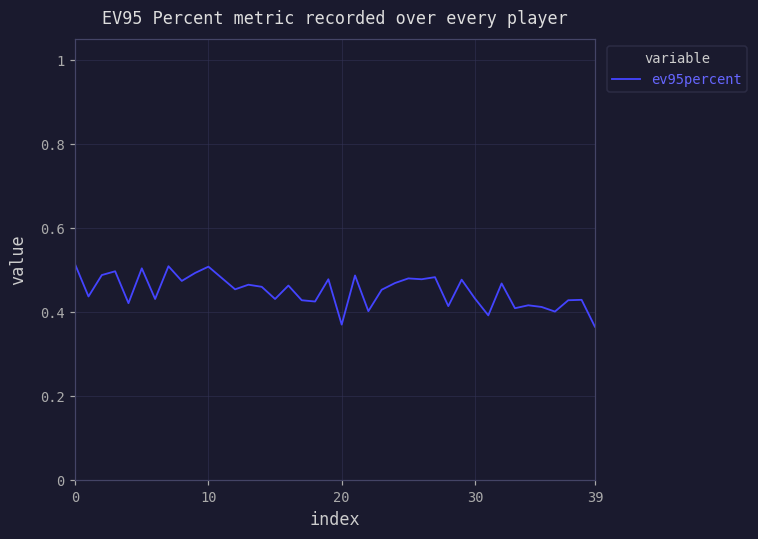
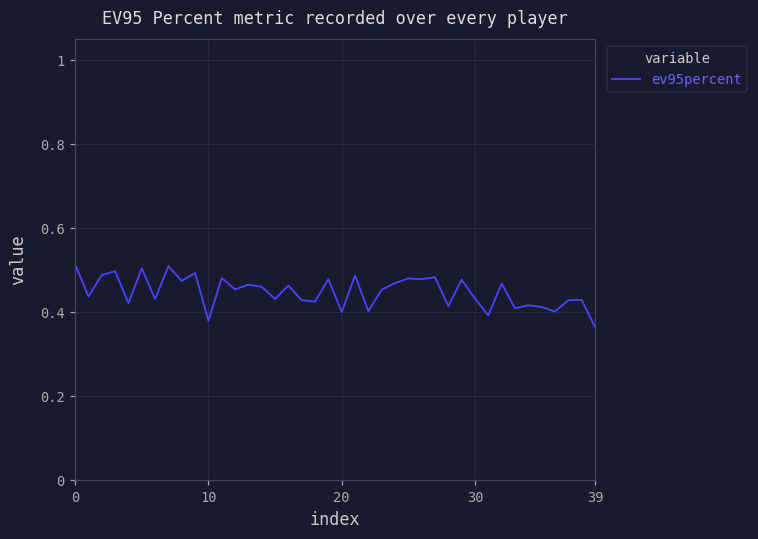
  {
    "0": 0.51,
-   "10": 0.51,
-   "20": 0.37,
+   "10": 0.38,
+   "20": 0.40,
    "30": 0.43,
    "39": 0.37
  }
